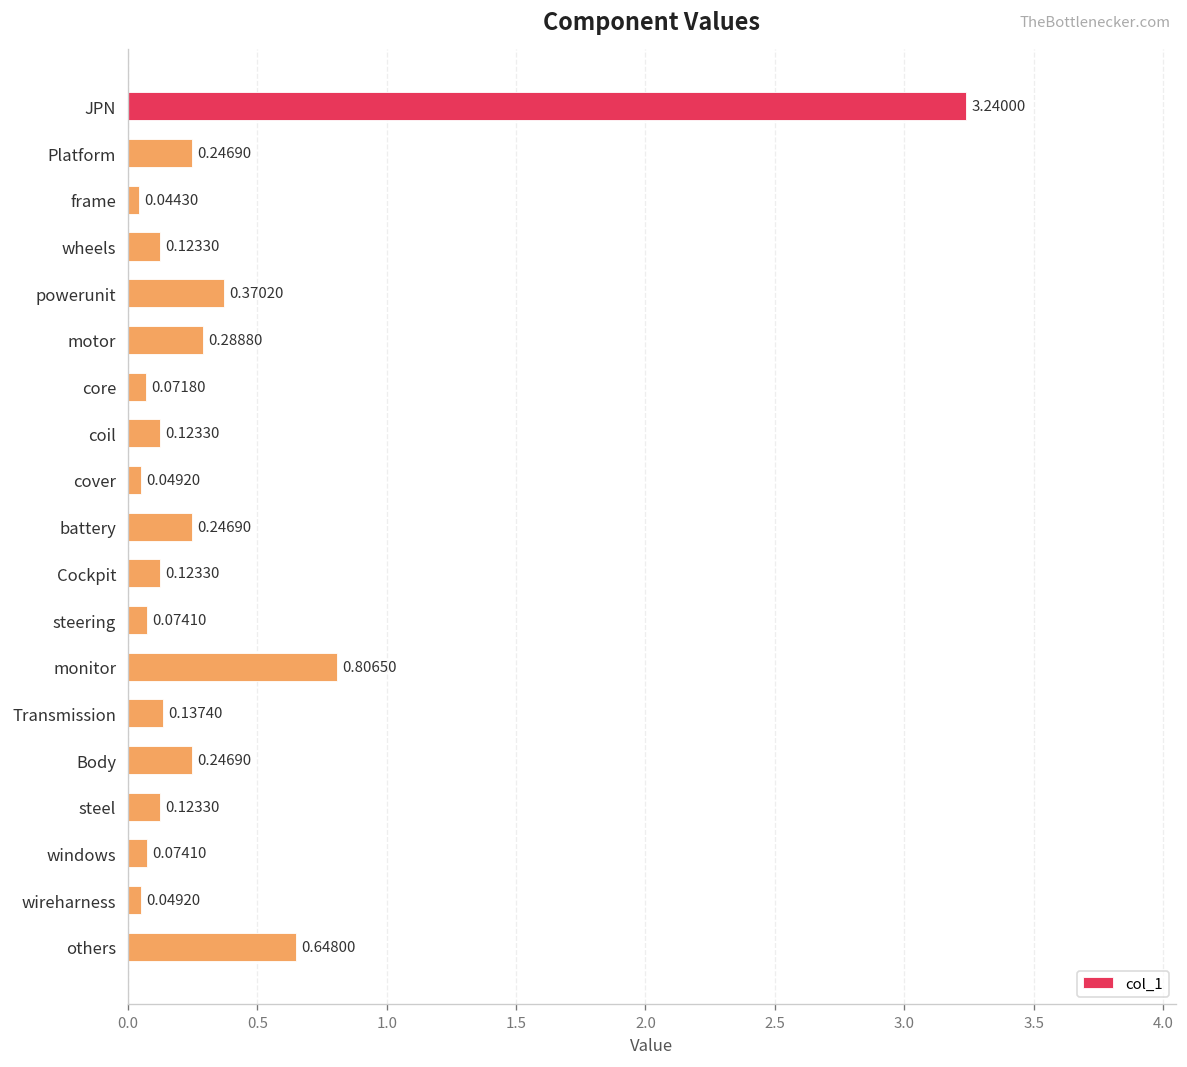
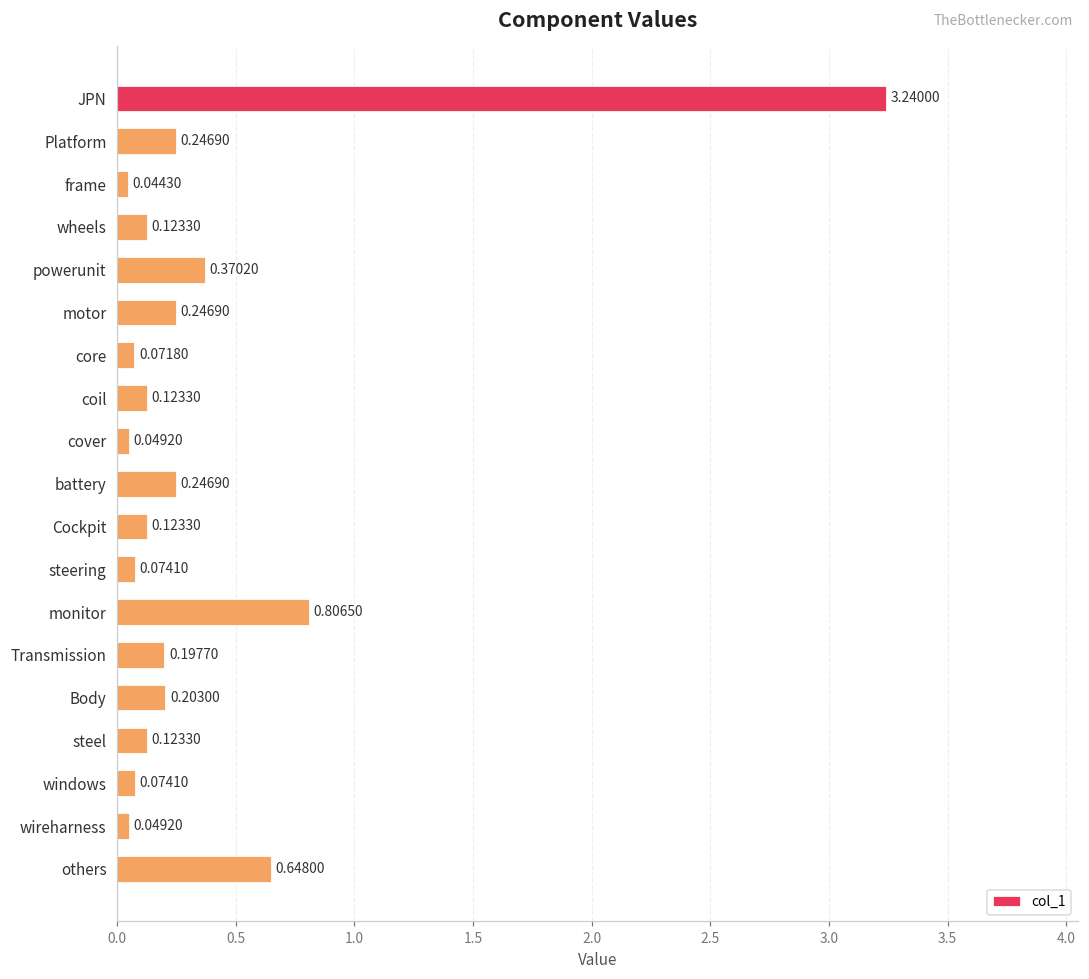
  {
    "JPN": 3.24000,
    "Platform": 0.24690,
    "frame": 0.04430,
    "wheels": 0.12330,
    "powerunit": 0.37020,
-   "motor": 0.28880,
+   "motor": 0.24690,
    "core": 0.07180,
    "coil": 0.12330,
    "cover": 0.04920,
    "battery": 0.24690,
    "Cockpit": 0.12330,
    "steering": 0.07410,
    "monitor": 0.80650,
-   "Transmission": 0.13740,
-   "Body": 0.24690,
+   "Transmission": 0.19770,
+   "Body": 0.20300,
    "steel": 0.12330,
    "windows": 0.07410,
    "wireharness": 0.04920,
    "others": 0.64800
  }
